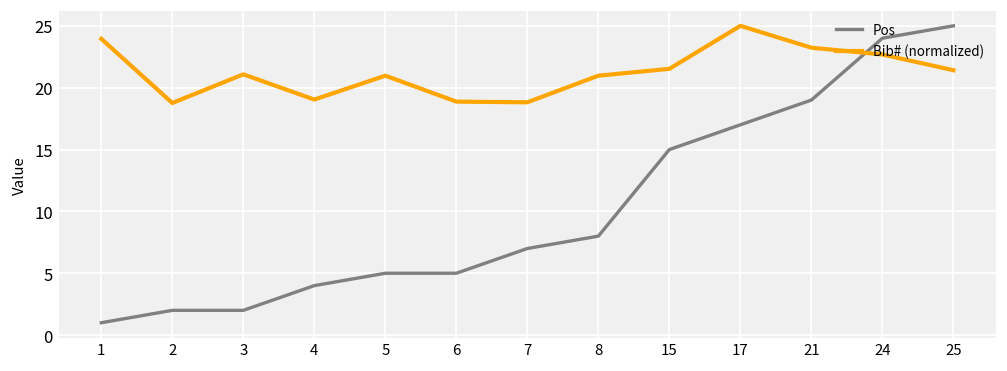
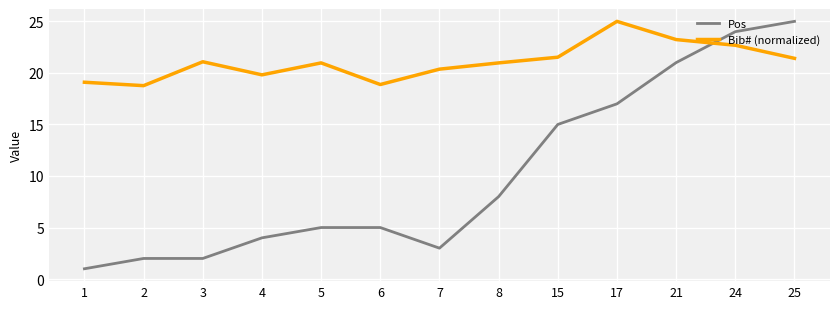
  {
    "Pos": {
      "1": 1,
      "2": 2,
      "3": 2,
      "4": 4,
      "5": 5,
      "6": 5,
-     "7": 7,
+     "7": 3,
      "8": 8,
      "15": 15,
      "17": 17,
-     "21": 19,
+     "21": 21,
      "24": 24,
      "25": 25
    },
    "Bib# (normalized)": {
-     "1": 24.0,
+     "1": 19.1,
      "2": 18.8,
      "3": 21.1,
-     "4": 19.0,
+     "4": 19.8,
      "5": 21.0,
      "6": 18.9,
-     "7": 18.8,
+     "7": 20.4,
      "8": 21.0,
      "15": 21.5,
      "17": 25.0,
      "21": 23.2,
      "24": 22.7,
      "25": 21.4
    }
  }
